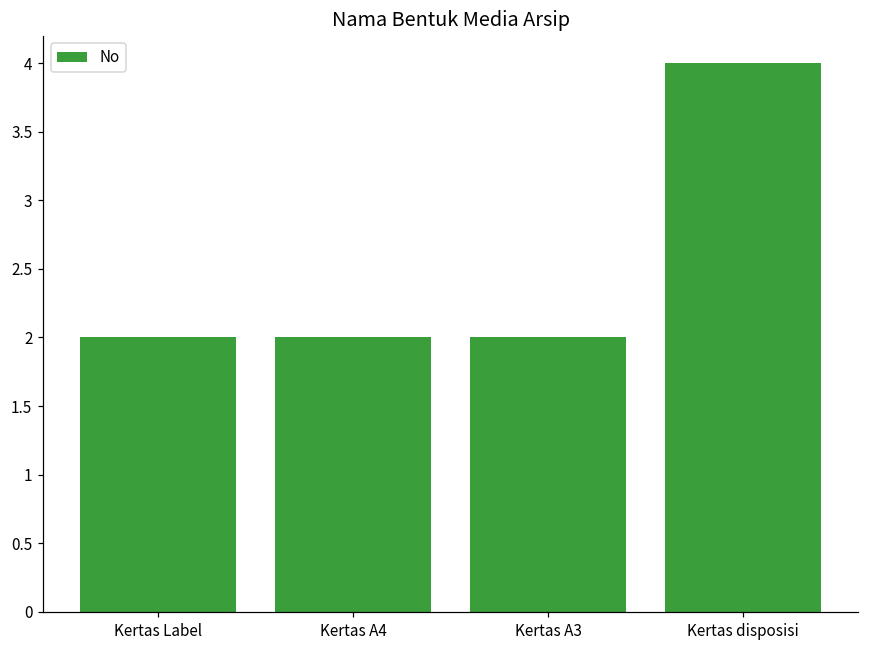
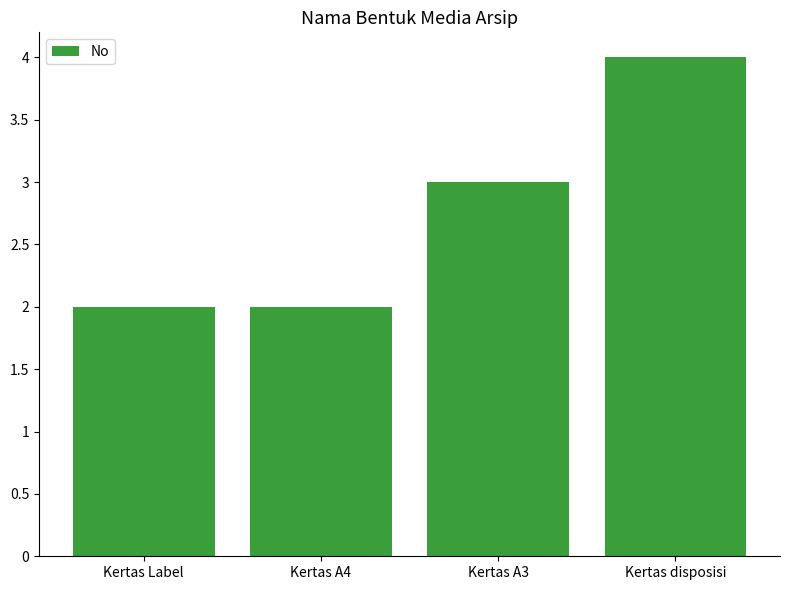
  {
    "Kertas Label": 2,
    "Kertas A4": 2,
-   "Kertas A3": 2,
+   "Kertas A3": 3,
    "Kertas disposisi": 4
  }
